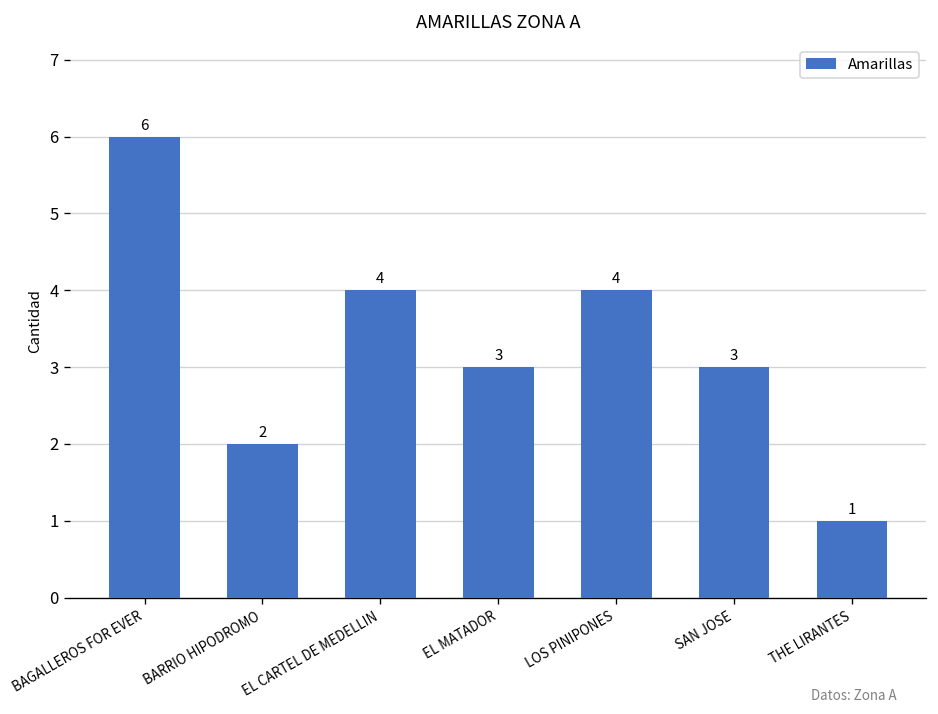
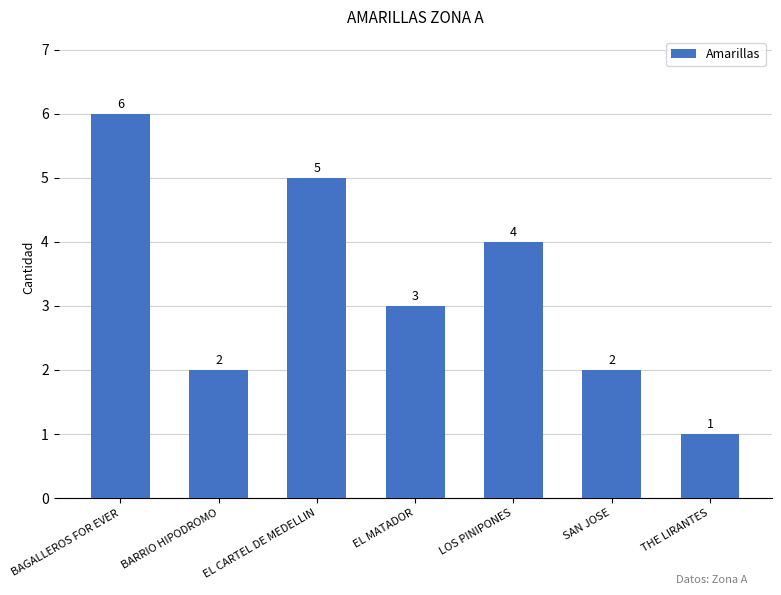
  {
    "BAGALLEROS FOR EVER": 6,
    "BARRIO HIPODROMO": 2,
-   "EL CARTEL DE MEDELLIN": 4,
+   "EL CARTEL DE MEDELLIN": 5,
    "EL MATADOR": 3,
    "LOS PINIPONES": 4,
-   "SAN JOSE": 3,
+   "SAN JOSE": 2,
    "THE LIRANTES": 1
  }
